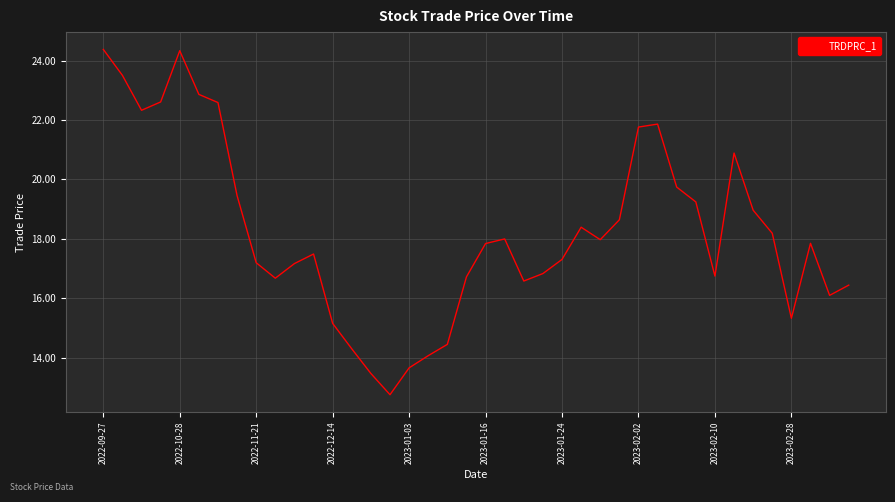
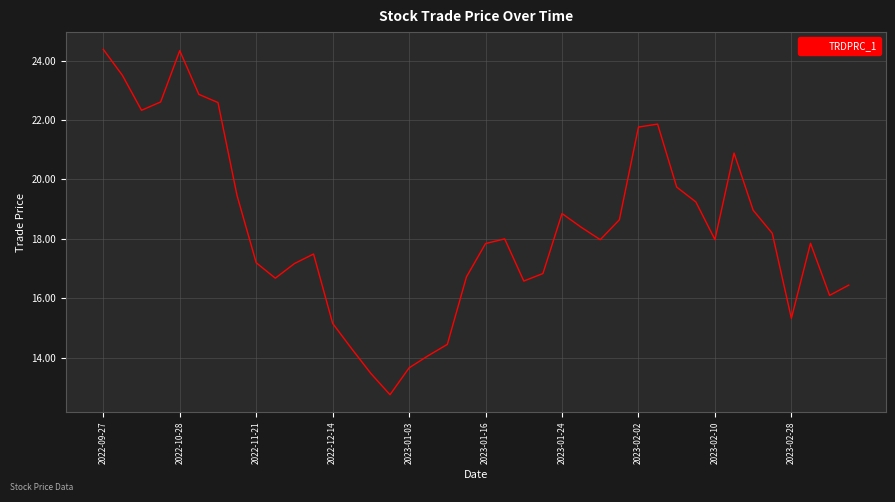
  {
    "2022-09-27": 24.4,
    "2022-10-28": 24.3,
    "2022-11-21": 17.2,
    "2022-12-14": 15.2,
    "2023-01-03": 13.7,
    "2023-01-16": 17.8,
-   "2023-01-24": 17.3,
+   "2023-01-24": 18.9,
    "2023-02-02": 21.8,
-   "2023-02-10": 16.7,
+   "2023-02-10": 18.0,
    "2023-02-28": 15.3
  }
